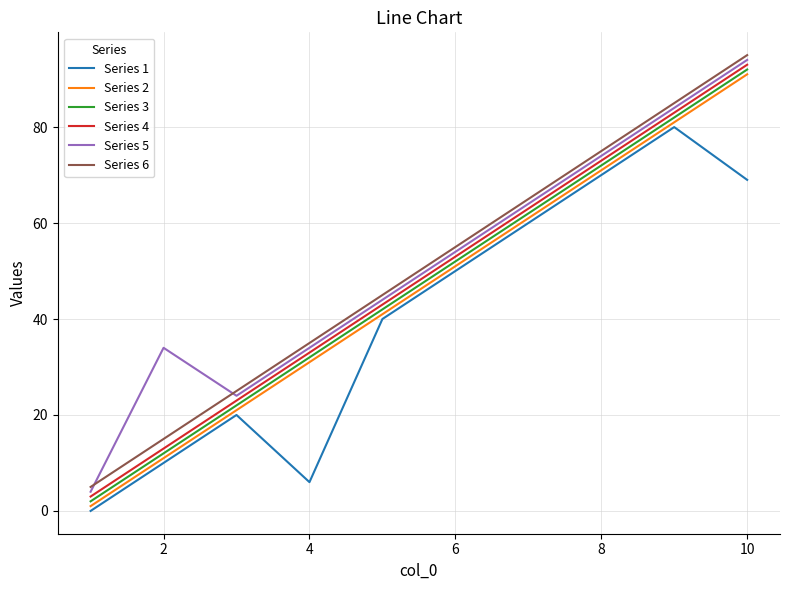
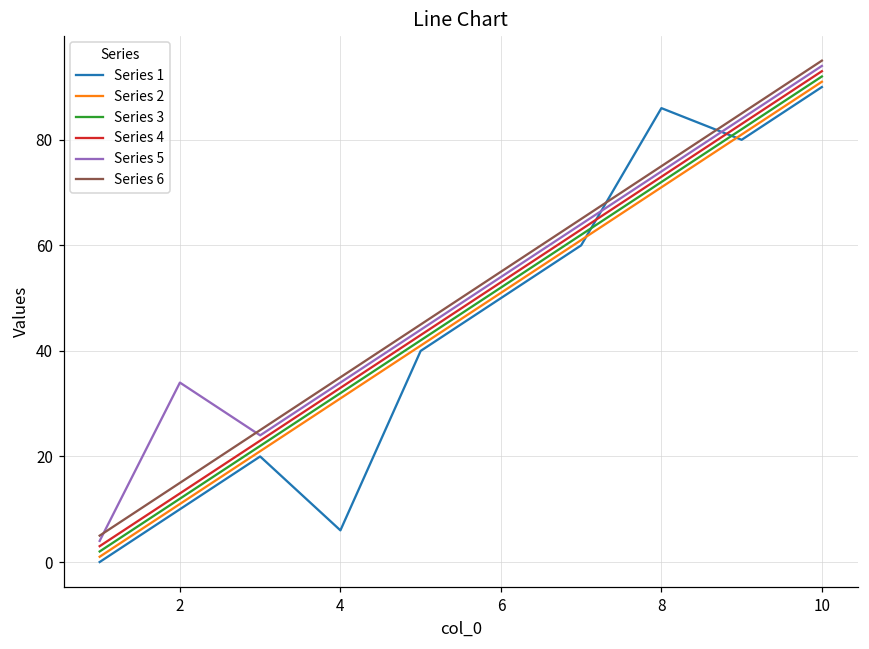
  {
    "Series 1": {
      "2": 10,
      "4": 6,
      "6": 50,
-     "8": 70,
-     "10": 69
+     "8": 86,
+     "10": 90
    },
    "Series 2": {
      "2": 11,
      "4": 31,
      "6": 51,
      "8": 71,
      "10": 91
    },
    "Series 3": {
      "2": 12,
      "4": 32,
      "6": 52,
      "8": 72,
      "10": 92
    },
    "Series 4": {
      "2": 13,
      "4": 33,
      "6": 53,
      "8": 73,
      "10": 93
    },
    "Series 5": {
      "2": 34,
      "4": 34,
      "6": 54,
      "8": 74,
      "10": 94
    },
    "Series 6": {
      "2": 15,
      "4": 35,
      "6": 55,
      "8": 75,
      "10": 95
    }
  }
